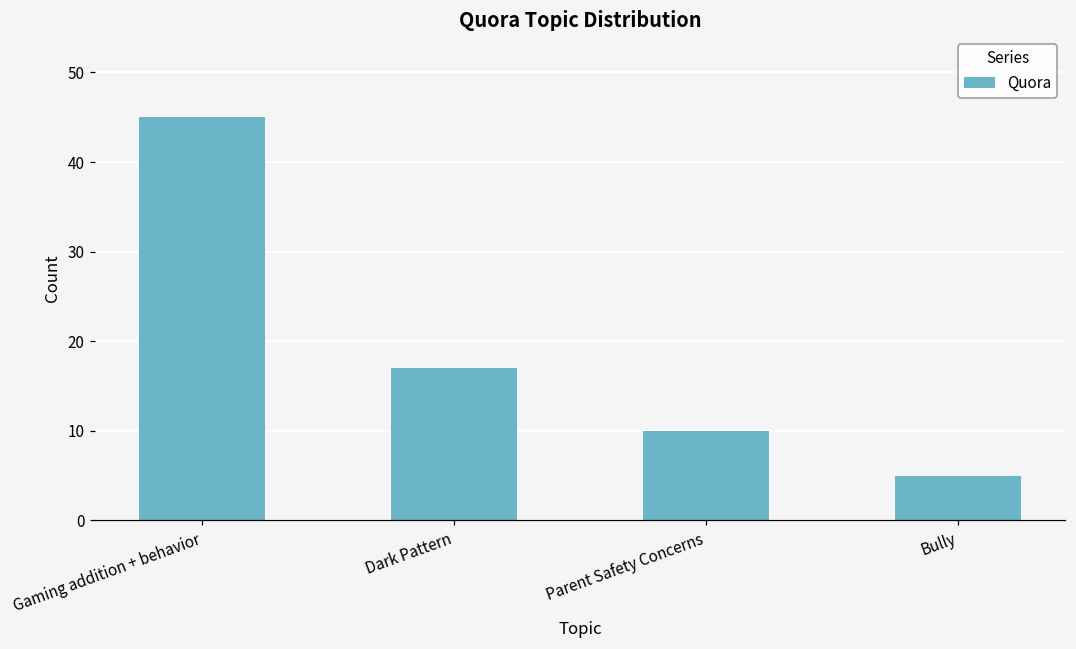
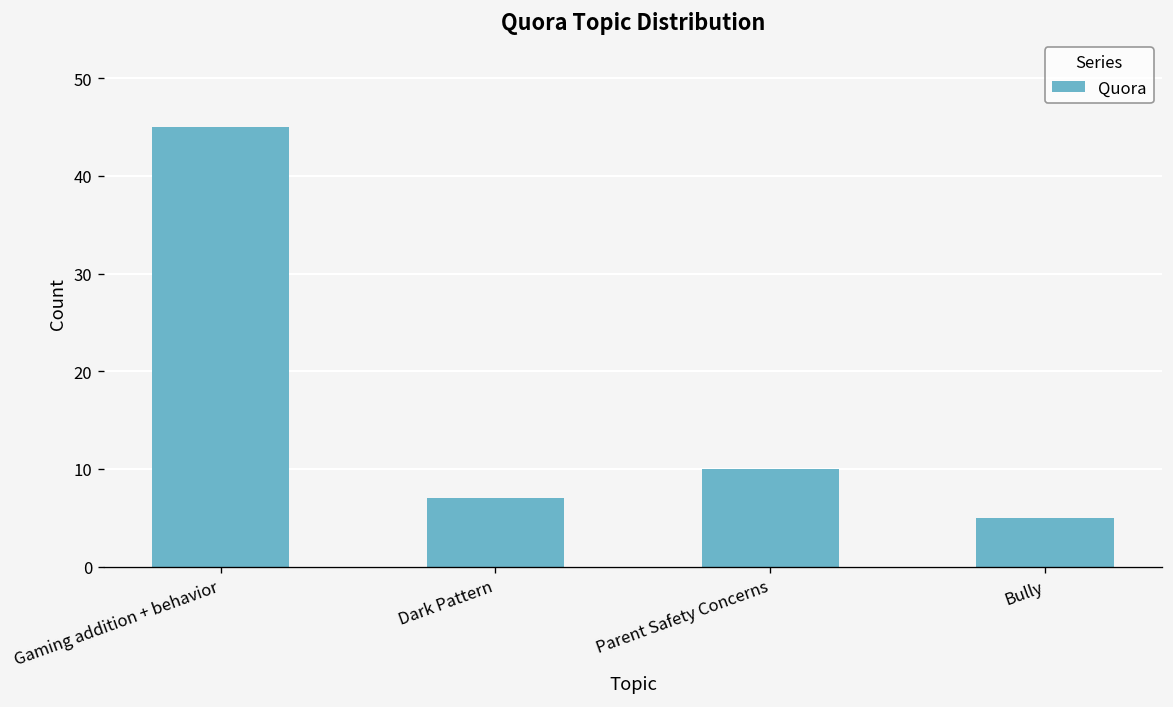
  {
    "Gaming addition + behavior": 45,
-   "Dark Pattern": 17,
+   "Dark Pattern": 7,
    "Parent Safety Concerns": 10,
    "Bully": 5
  }
